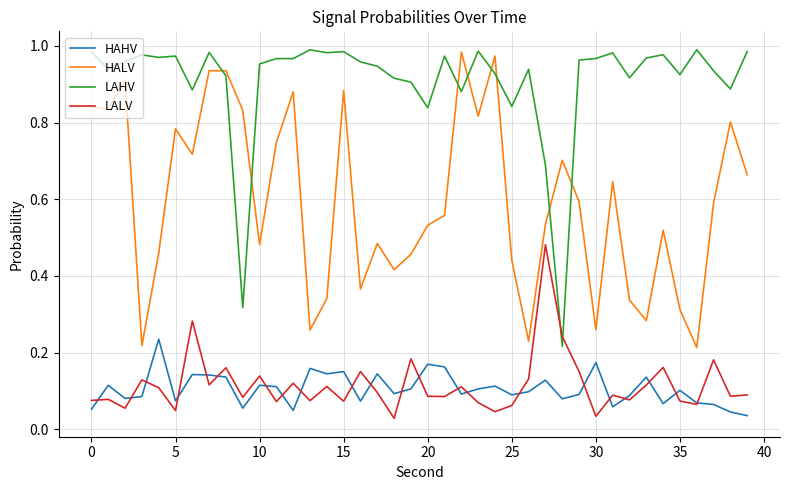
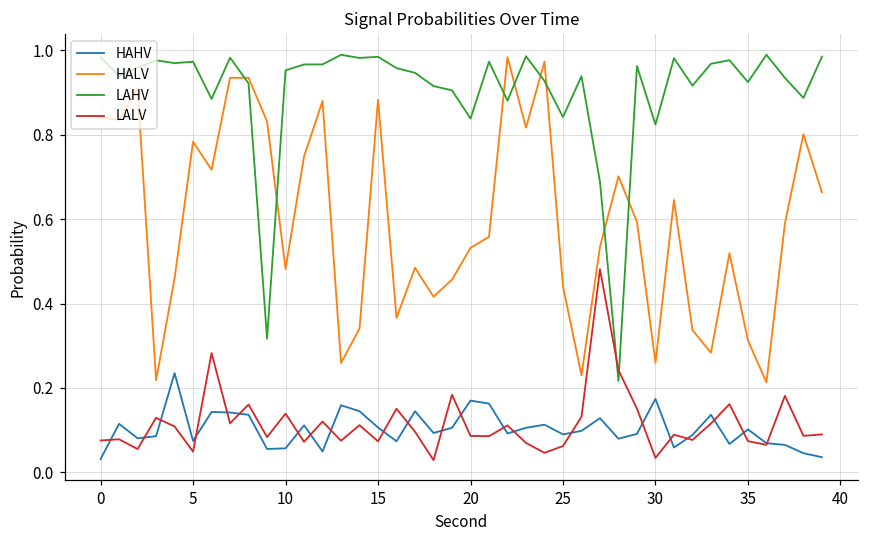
  {
    "HAHV": {
-     "0": 0.05,
+     "0": 0.03,
      "5": 0.07,
-     "10": 0.11,
-     "15": 0.15,
+     "10": 0.06,
+     "15": 0.11,
      "20": 0.17,
      "25": 0.09,
      "30": 0.17,
      "35": 0.10
    },
    "HALV": {
      "5": 0.78,
      "10": 0.48,
      "15": 0.88,
      "20": 0.53,
      "25": 0.44,
      "30": 0.26,
      "35": 0.31
    },
    "LAHV": {
      "5": 0.97,
      "10": 0.95,
      "15": 0.98,
      "20": 0.84,
      "25": 0.84,
-     "30": 0.97,
+     "30": 0.82,
      "35": 0.93
    },
    "LALV": {
      "0": 0.08,
      "5": 0.05,
      "10": 0.14,
      "15": 0.07,
      "20": 0.09,
      "25": 0.06,
      "30": 0.03,
      "35": 0.07
    }
  }
